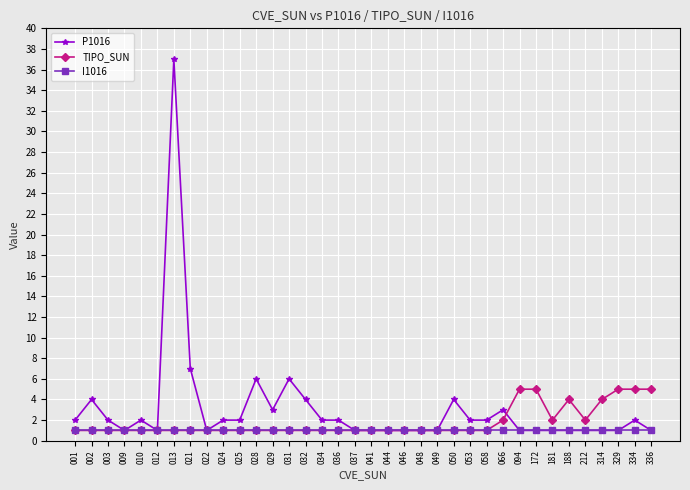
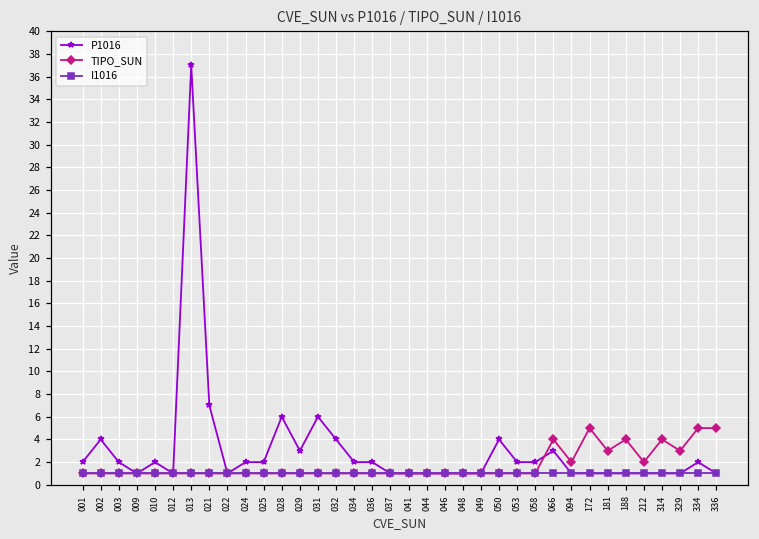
  {
    "TIPO_SUN": {
-     "066": 2,
-     "094": 5,
+     "066": 4,
+     "094": 2,
      "172": 5,
-     "181": 2,
+     "181": 3,
      "188": 4,
      "212": 2,
      "314": 4,
-     "329": 5,
+     "329": 3,
      "334": 5,
      "336": 5
    }
  }
